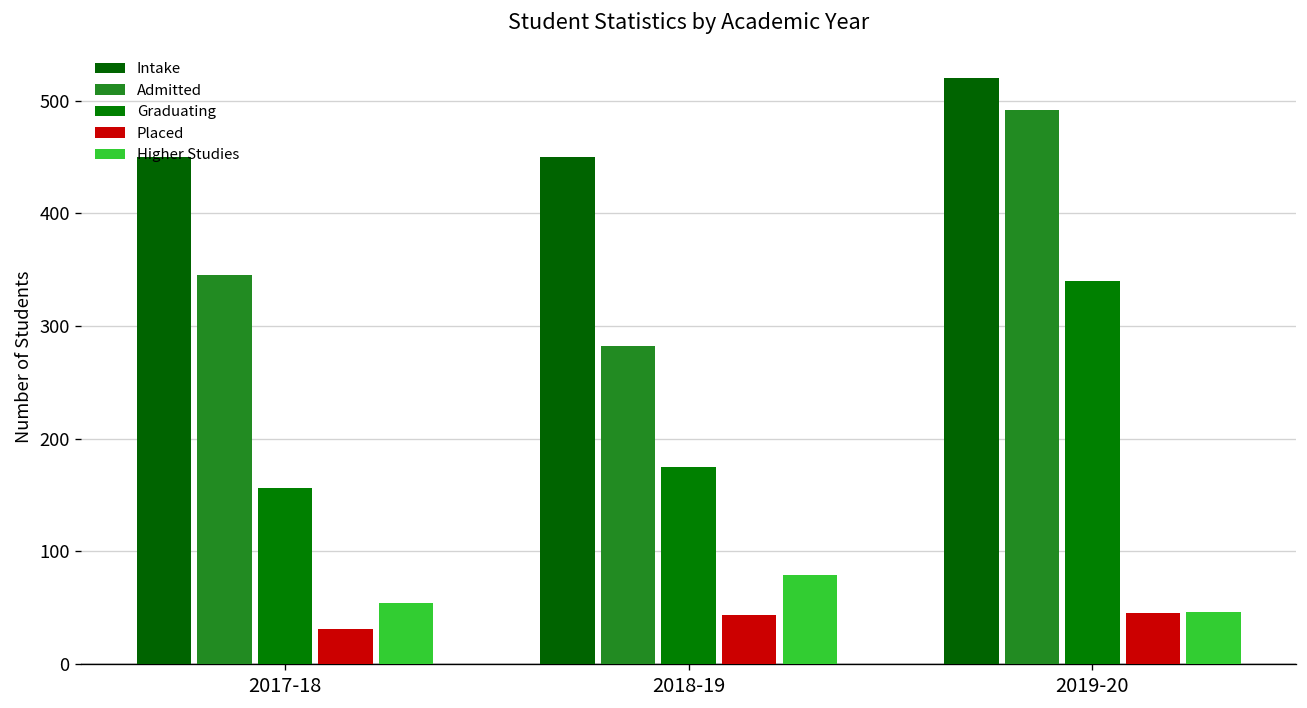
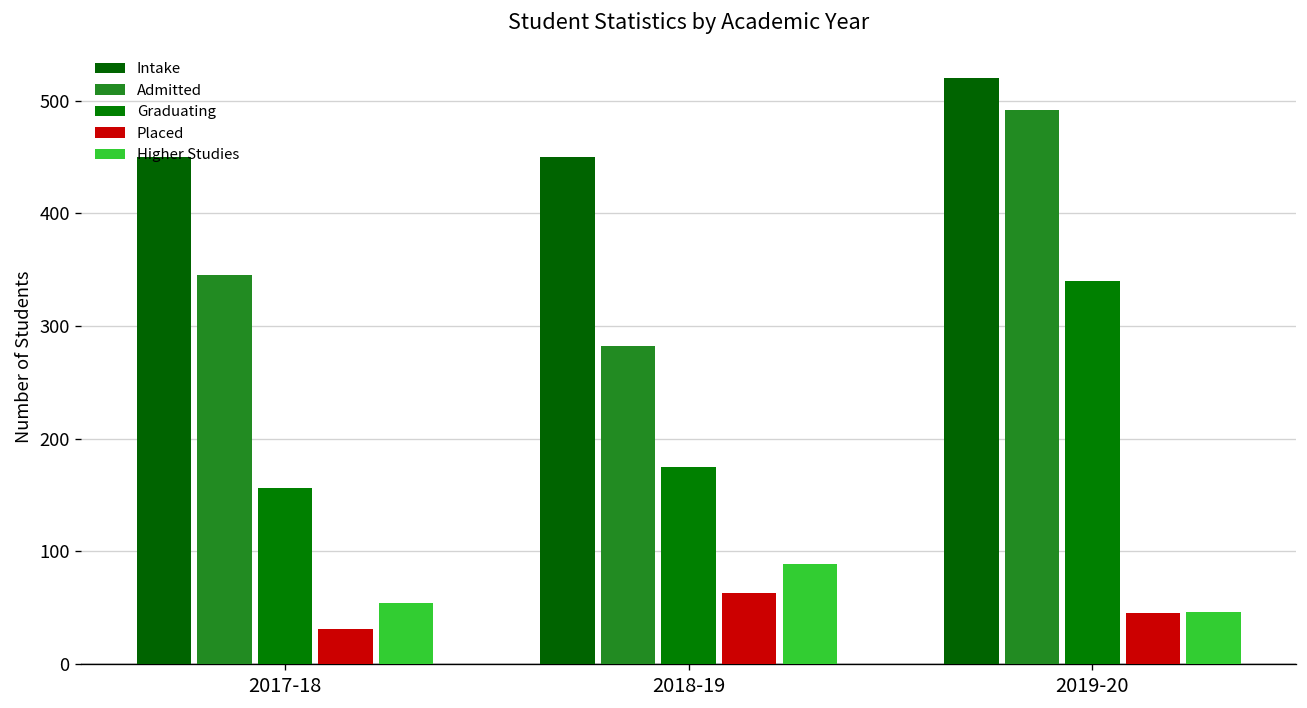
  {
    "Placed": {
      "2017-18": 30,
-     "2018-19": 40,
+     "2018-19": 60,
      "2019-20": 50
    },
    "Higher Studies": {
      "2017-18": 50,
-     "2018-19": 80,
+     "2018-19": 90,
      "2019-20": 50
    }
  }
